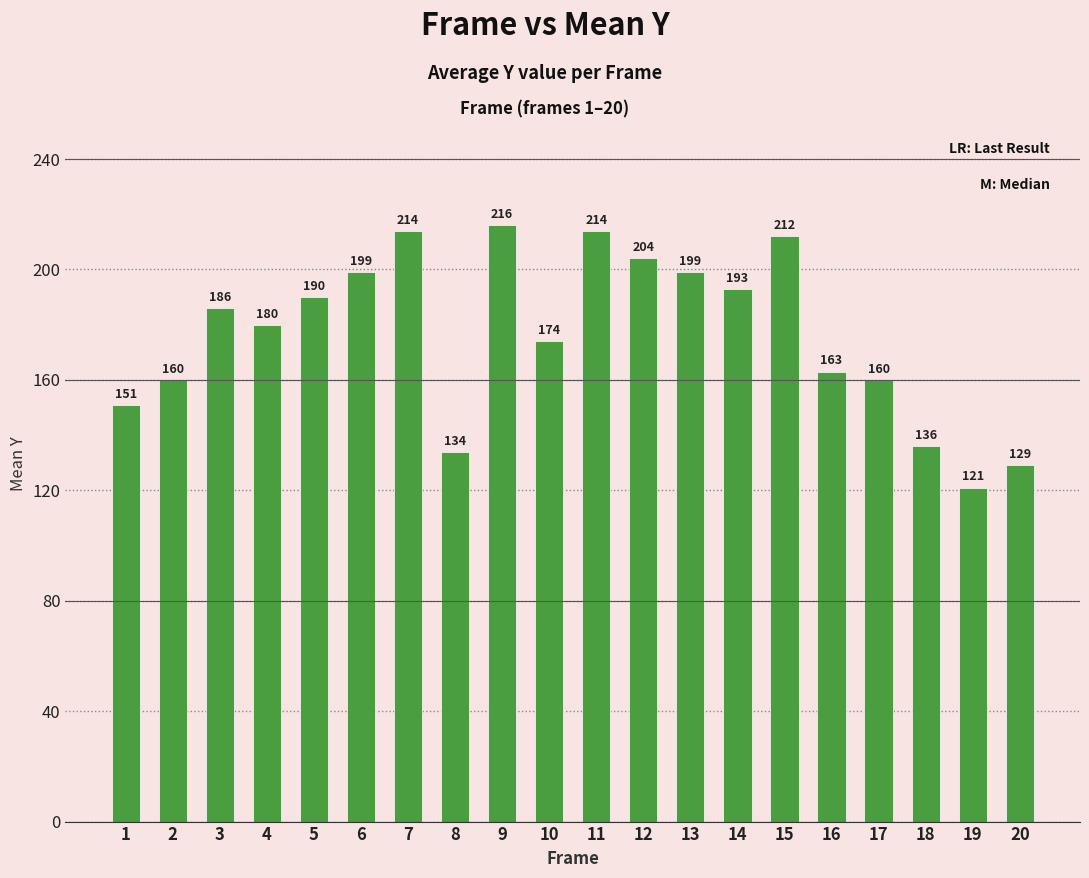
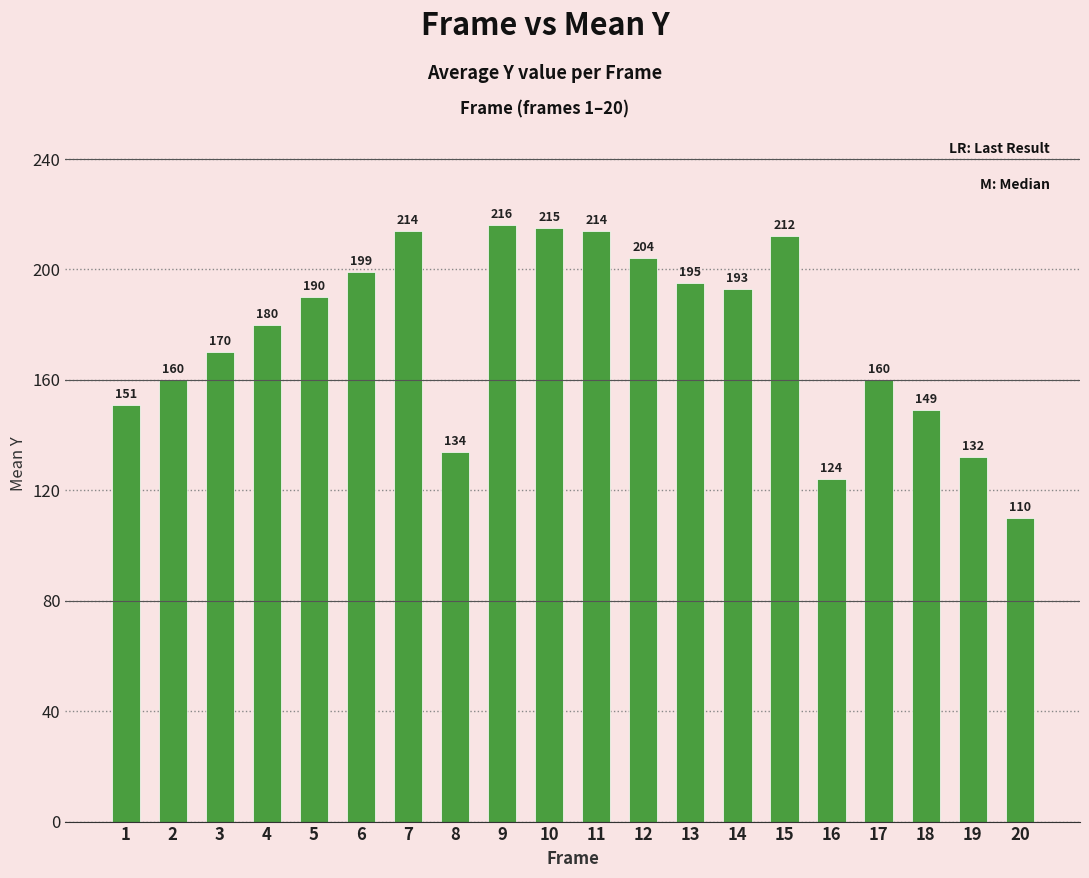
  {
    "1": 151,
    "2": 160,
-   "3": 186,
+   "3": 170,
    "4": 180,
    "5": 190,
    "6": 199,
    "7": 214,
    "8": 134,
    "9": 216,
-   "10": 174,
+   "10": 215,
    "11": 214,
    "12": 204,
-   "13": 199,
+   "13": 195,
    "14": 193,
    "15": 212,
-   "16": 163,
+   "16": 124,
    "17": 160,
-   "18": 136,
-   "19": 121,
-   "20": 129
+   "18": 149,
+   "19": 132,
+   "20": 110
  }
